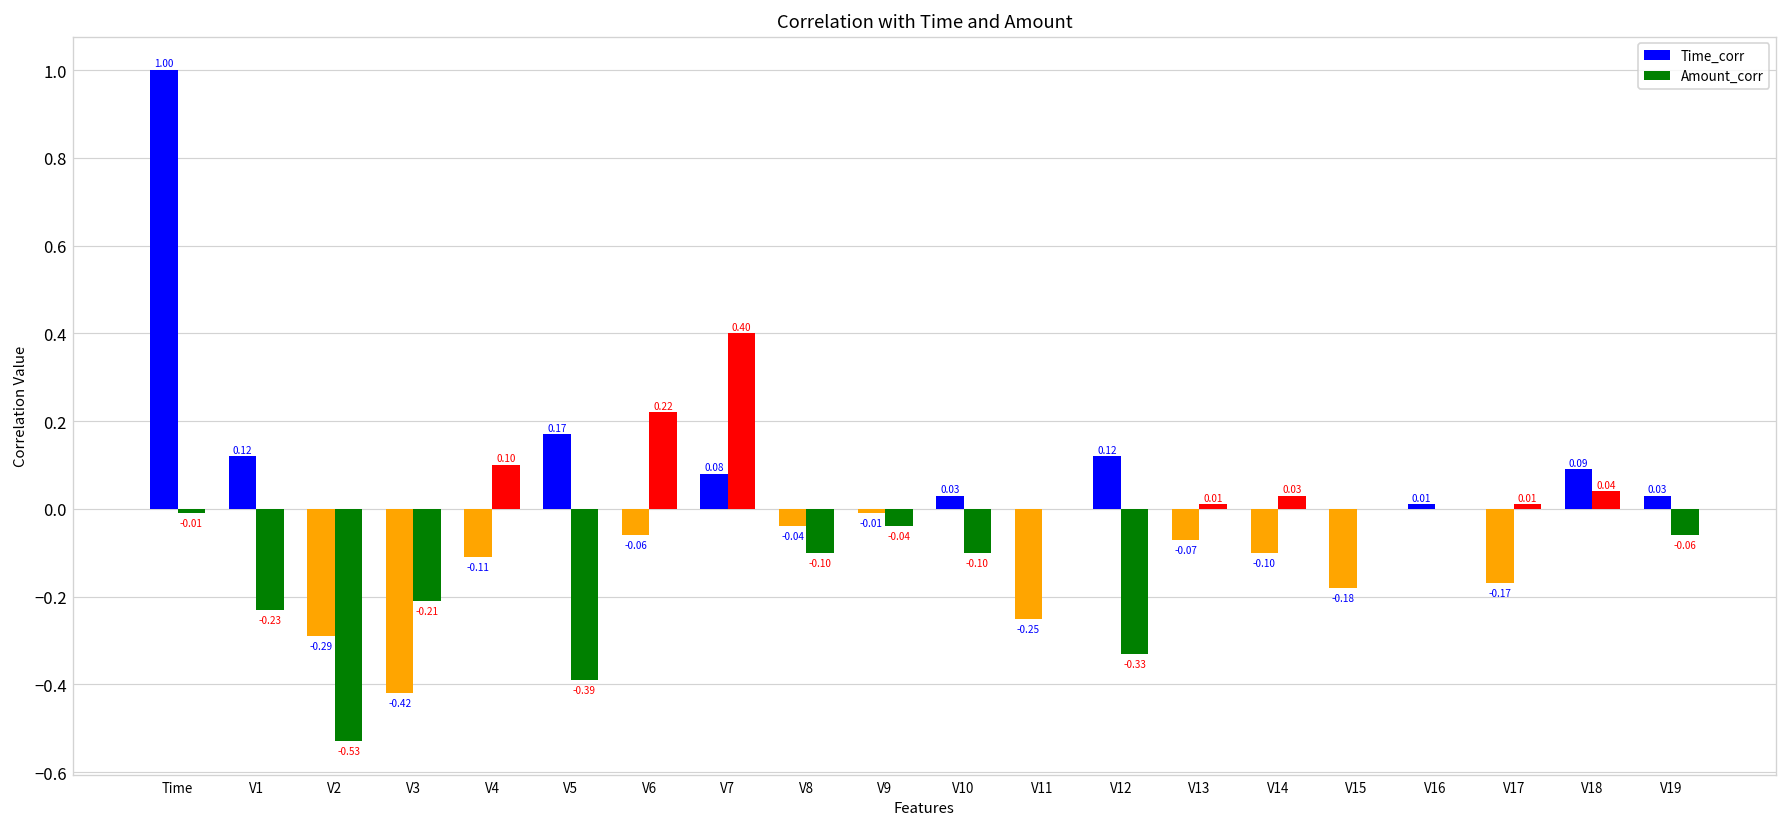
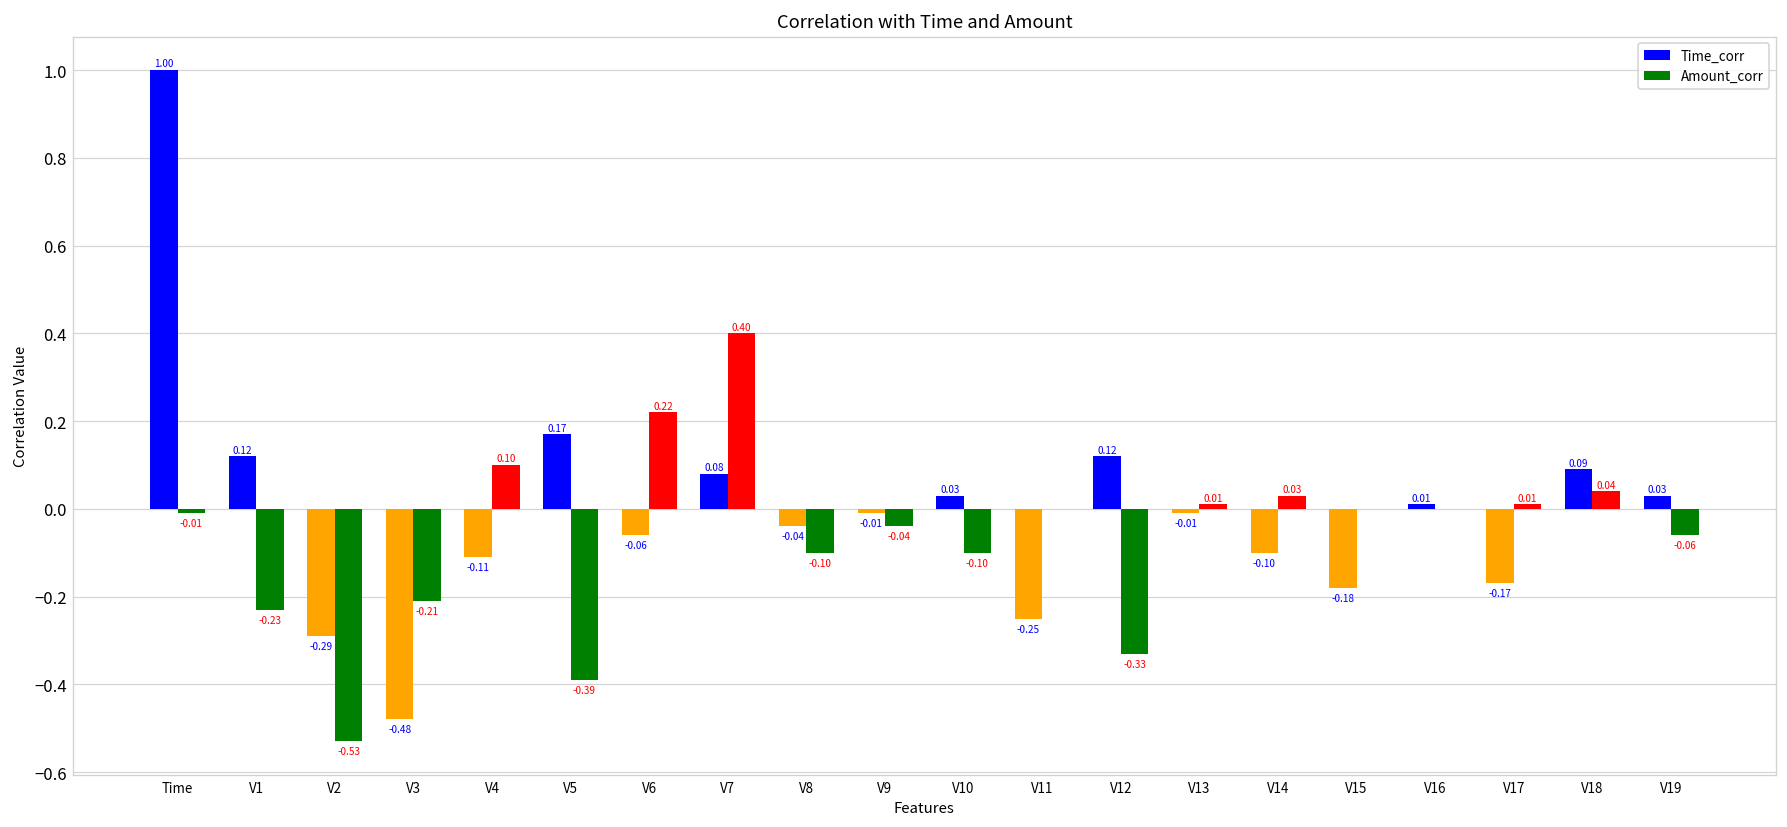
  {
    "Time_corr": {
      "Time": 1.00,
      "V1": 0.12,
      "V2": -0.29,
-     "V3": -0.42,
+     "V3": -0.48,
      "V4": -0.11,
      "V5": 0.17,
      "V6": -0.06,
      "V7": 0.08,
      "V8": -0.04,
      "V9": -0.01,
      "V10": 0.03,
      "V11": -0.25,
      "V12": 0.12,
-     "V13": -0.07,
+     "V13": -0.01,
      "V14": -0.10,
      "V15": -0.18,
      "V16": 0.01,
      "V17": -0.17,
      "V18": 0.09,
      "V19": 0.03
    },
    "Amount_corr": {
      "Time": -0.01,
      "V1": -0.23,
      "V2": -0.53,
      "V3": -0.21,
      "V4": 0.10,
      "V5": -0.39,
      "V6": 0.22,
      "V7": 0.40,
      "V8": -0.10,
      "V9": -0.04,
      "V10": -0.10,
      "V12": -0.33,
      "V13": 0.01,
      "V14": 0.03,
      "V17": 0.01,
      "V18": 0.04,
      "V19": -0.06
    }
  }
